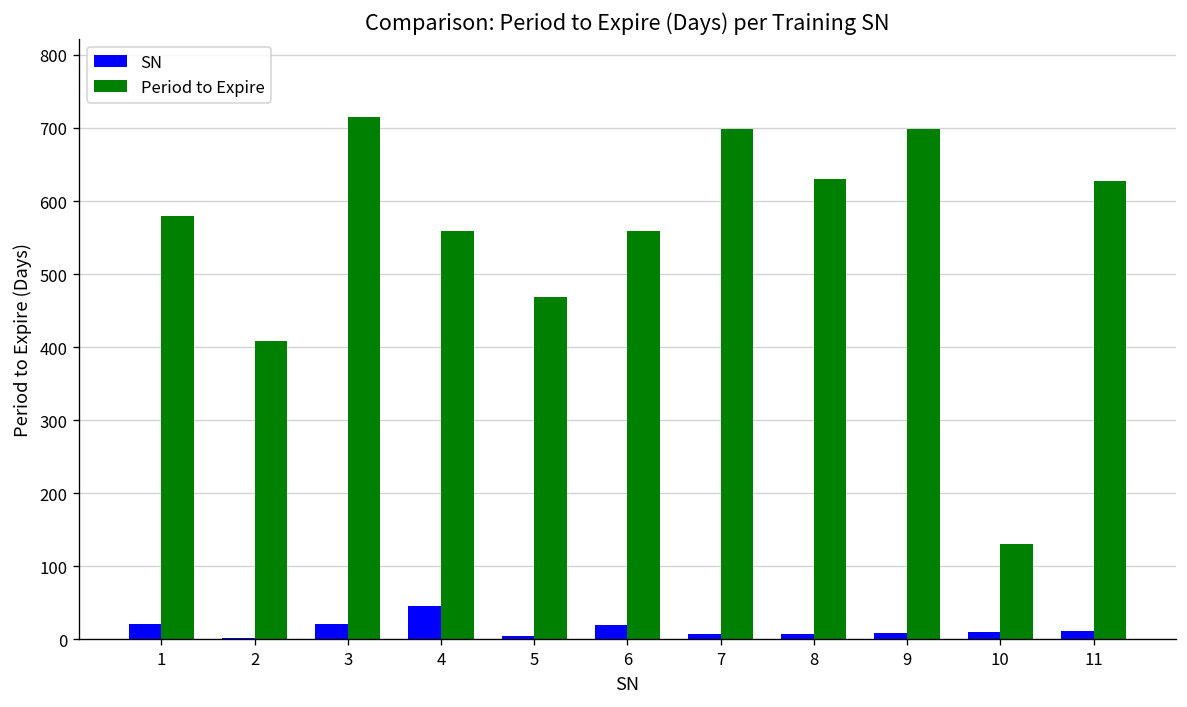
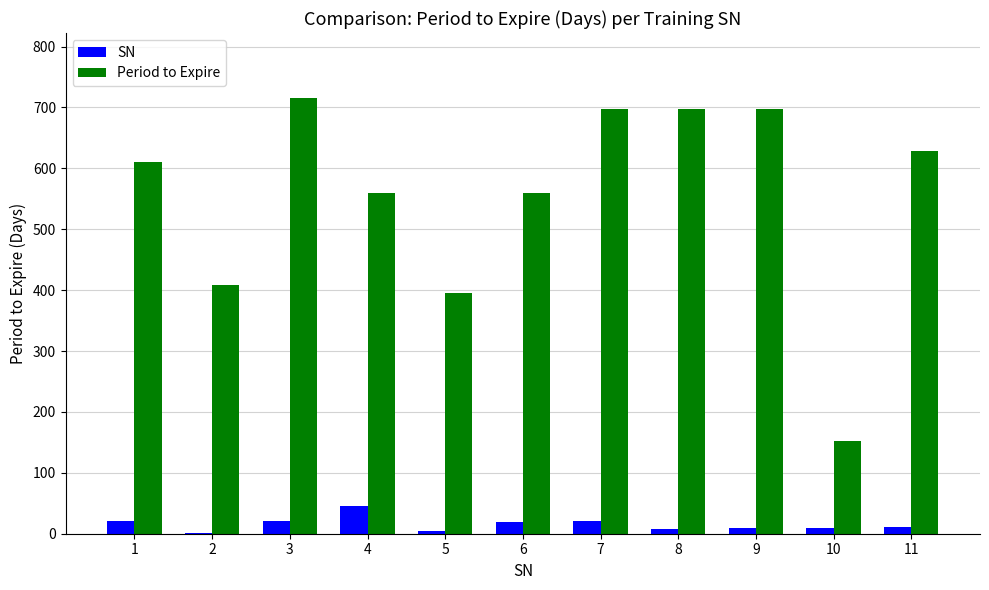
  {
    "SN": {
      "1": 20,
      "3": 20,
      "4": 50,
      "5": 10,
      "6": 20,
-     "7": 10,
+     "7": 20,
      "8": 10,
      "9": 10,
      "10": 10,
      "11": 10
    },
    "Period to Expire": {
-     "1": 580,
+     "1": 610,
      "2": 410,
      "3": 720,
      "4": 560,
-     "5": 470,
+     "5": 400,
      "6": 560,
      "7": 700,
-     "8": 630,
+     "8": 700,
      "9": 700,
-     "10": 130,
+     "10": 150,
      "11": 630
    }
  }
